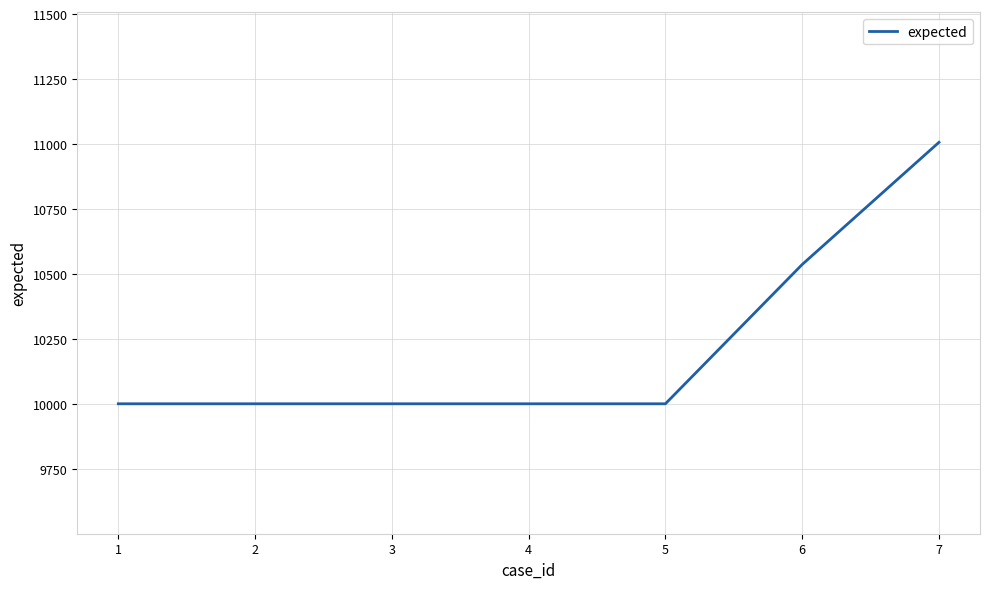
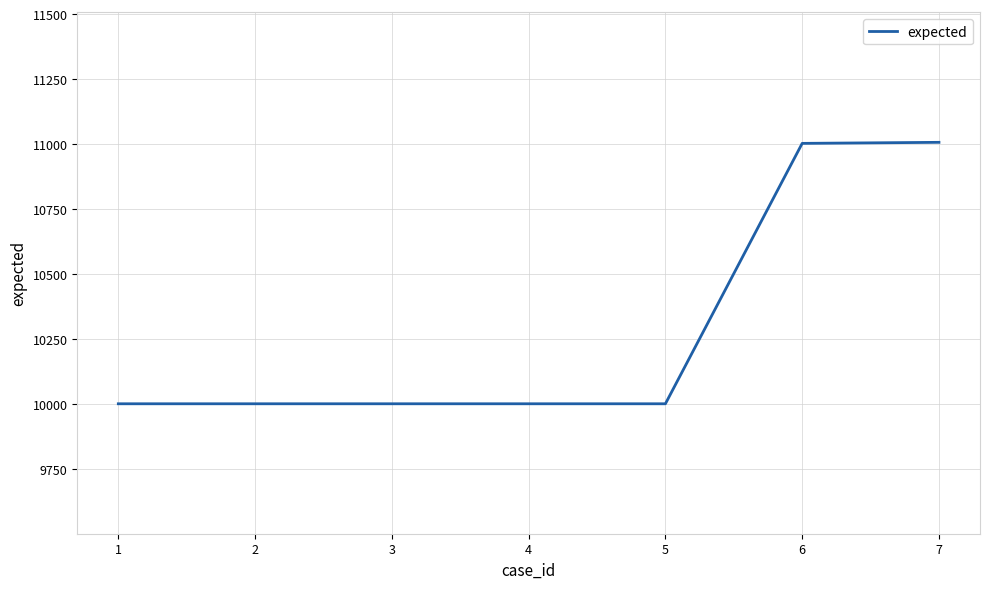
  {
    "1": 10000,
    "2": 10000,
    "3": 10000,
    "4": 10000,
    "5": 10000,
-   "6": 10540,
+   "6": 11000,
    "7": 11010
  }
